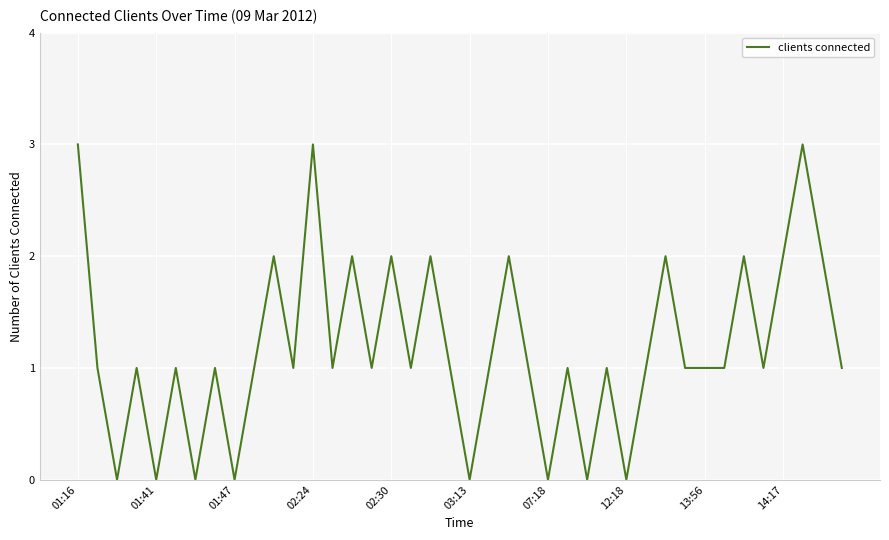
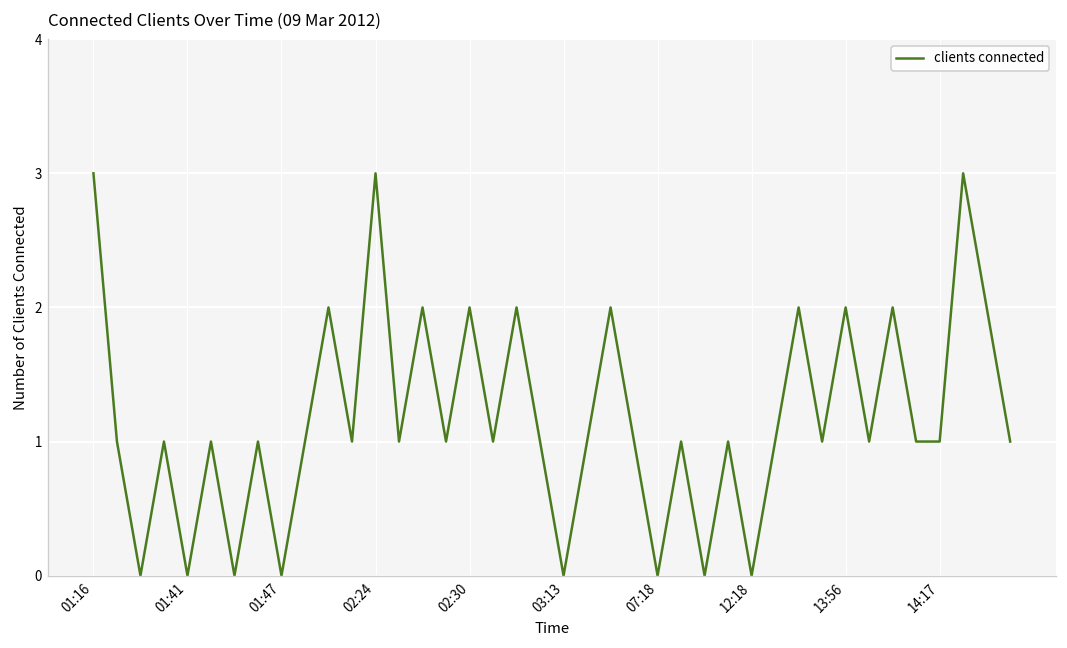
  {
    "01:16": 3,
    "01:41": 0,
    "02:24": 3,
    "07:18": 0,
    "12:18": 0,
-   "13:56": 1,
-   "14:17": 2
+   "13:56": 2,
+   "14:17": 1
  }
